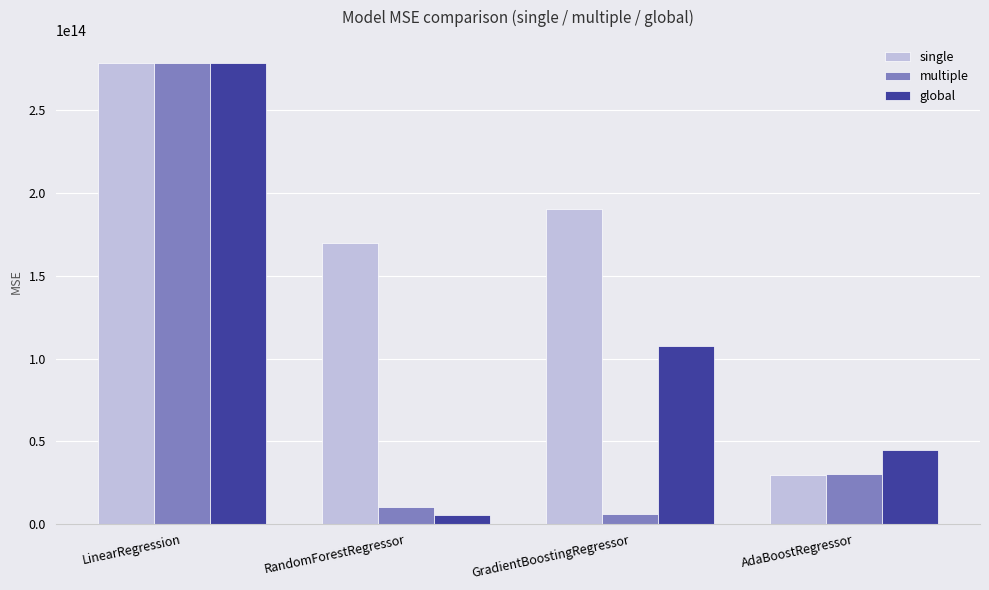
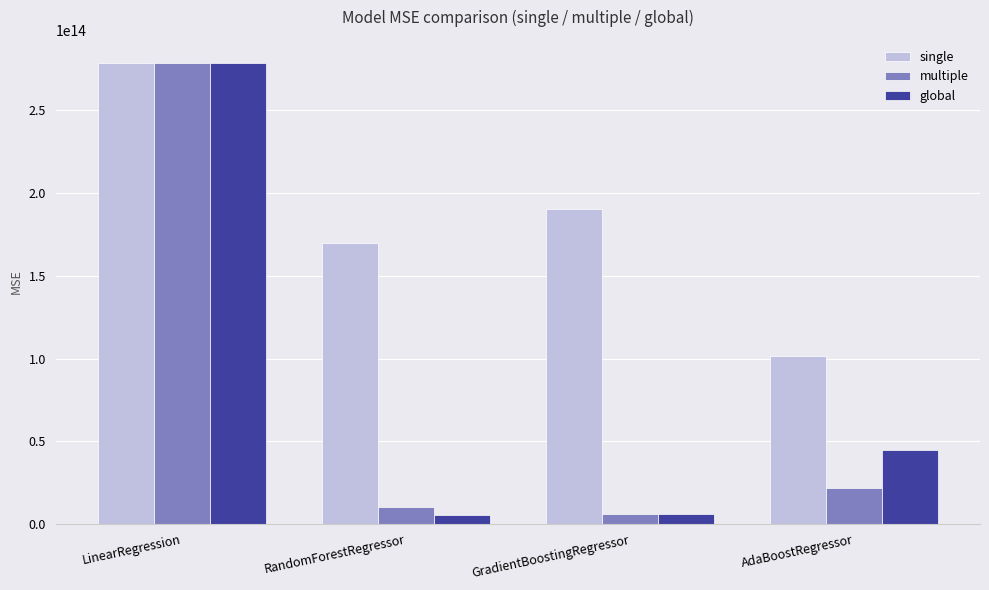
  {
    "single": {
      "LinearRegression": 279000000000000,
      "RandomForestRegressor": 170000000000000,
      "GradientBoostingRegressor": 191000000000000,
-     "AdaBoostRegressor": 30000000000000
+     "AdaBoostRegressor": 101000000000000
    },
    "multiple": {
      "LinearRegression": 279000000000000,
      "RandomForestRegressor": 11000000000000,
      "GradientBoostingRegressor": 6000000000000,
-     "AdaBoostRegressor": 30000000000000
+     "AdaBoostRegressor": 22000000000000
    },
    "global": {
      "LinearRegression": 279000000000000,
      "RandomForestRegressor": 5000000000000,
-     "GradientBoostingRegressor": 108000000000000,
+     "GradientBoostingRegressor": 6000000000000,
      "AdaBoostRegressor": 45000000000000
    }
  }
